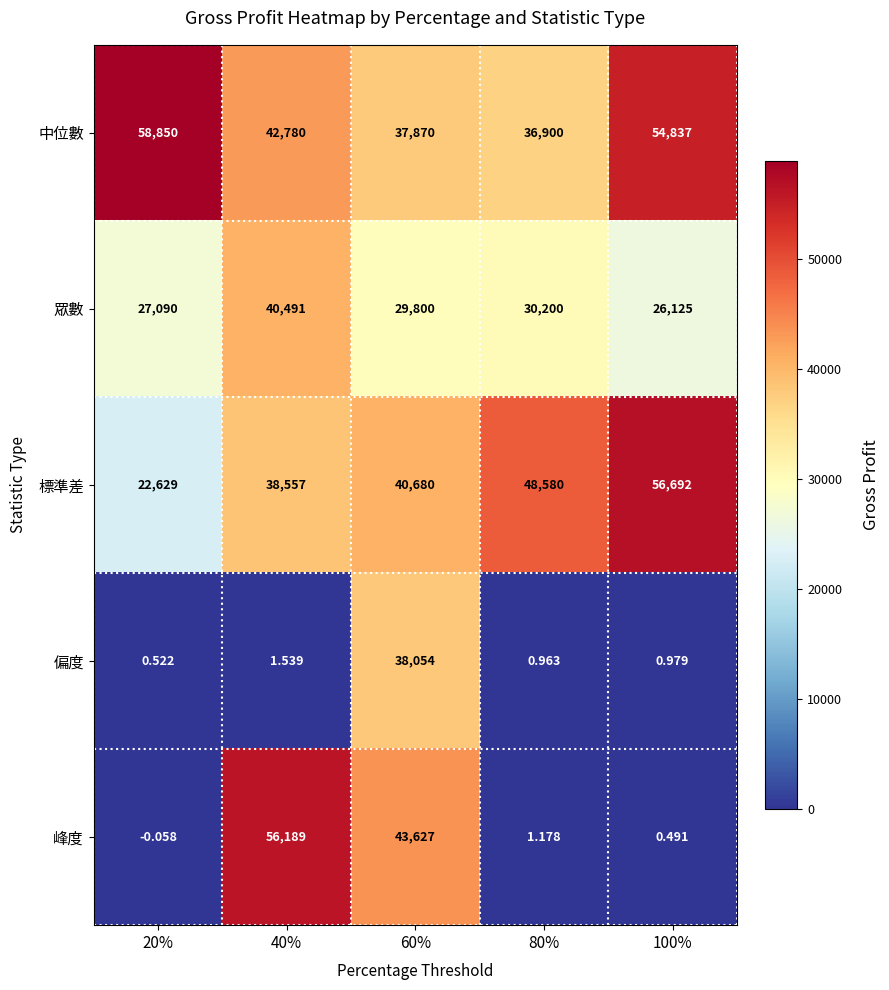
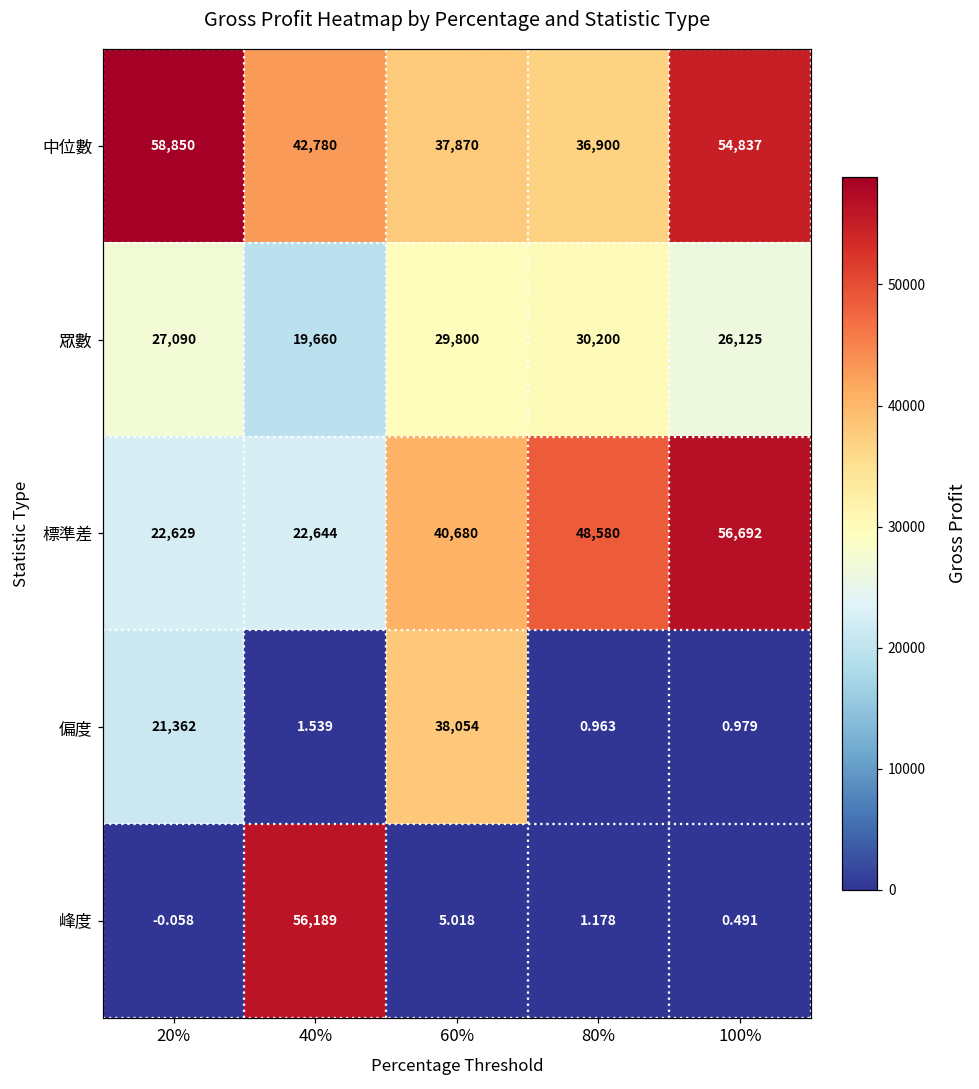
  {
    "中位數": {
      "20%": "58,850",
      "40%": "42,780",
      "60%": "37,870",
      "80%": "36,900",
      "100%": "54,837"
    },
    "眾數": {
      "20%": "27,090",
-     "40%": "40,491",
+     "40%": "19,660",
      "60%": "29,800",
      "80%": "30,200",
      "100%": "26,125"
    },
    "標準差": {
      "20%": "22,629",
-     "40%": "38,557",
+     "40%": "22,644",
      "60%": "40,680",
      "80%": "48,580",
      "100%": "56,692"
    },
    "偏度": {
-     "20%": "0.522",
+     "20%": "21,362",
      "40%": "1.539",
      "60%": "38,054",
      "80%": "0.963",
      "100%": "0.979"
    },
    "峰度": {
      "20%": "-0.058",
      "40%": "56,189",
-     "60%": "43,627",
+     "60%": "5.018",
      "80%": "1.178",
      "100%": "0.491"
    }
  }
